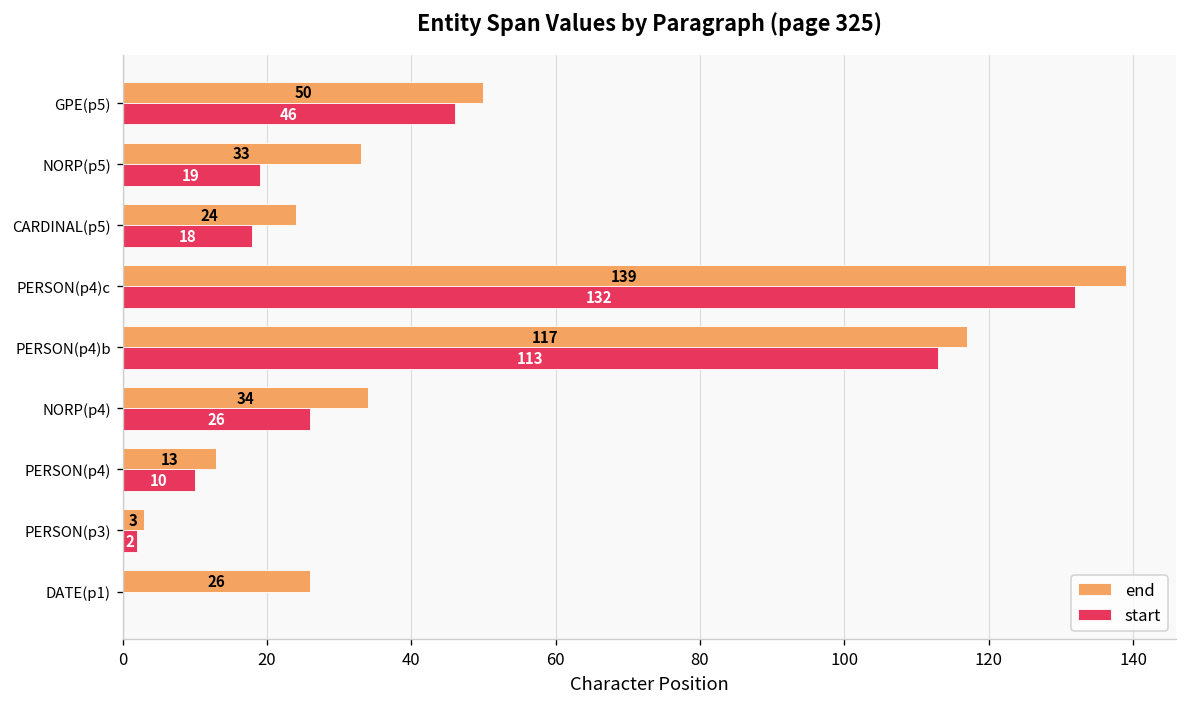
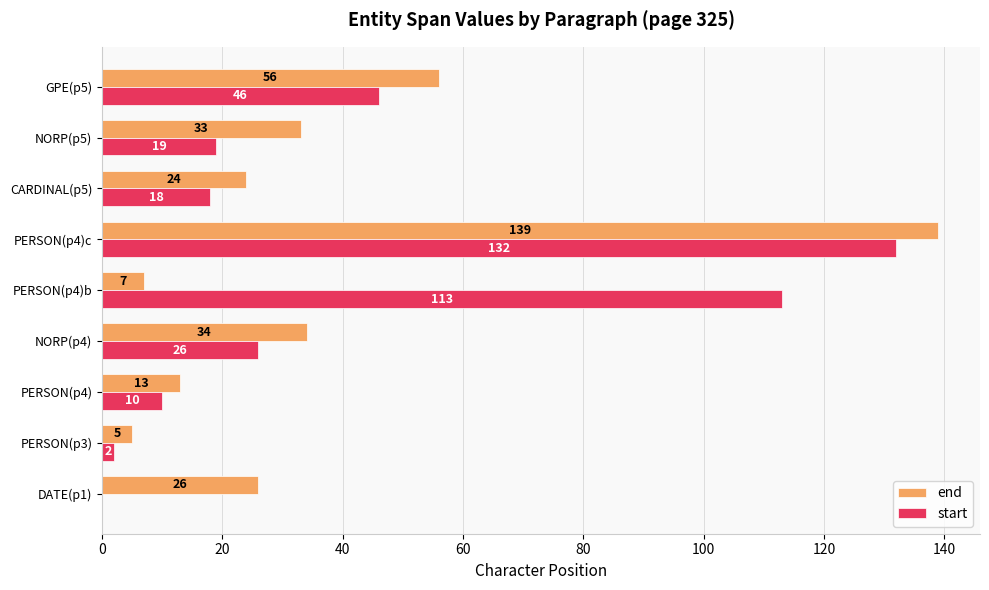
  {
    "end": {
-     "GPE(p5)": 50,
+     "GPE(p5)": 56,
      "NORP(p5)": 33,
      "CARDINAL(p5)": 24,
      "PERSON(p4)c": 139,
-     "PERSON(p4)b": 117,
+     "PERSON(p4)b": 7,
      "NORP(p4)": 34,
      "PERSON(p4)": 13,
-     "PERSON(p3)": 3,
+     "PERSON(p3)": 5,
      "DATE(p1)": 26
    },
    "start": {
      "GPE(p5)": 46,
      "NORP(p5)": 19,
      "CARDINAL(p5)": 18,
      "PERSON(p4)c": 132,
      "PERSON(p4)b": 113,
      "NORP(p4)": 26,
      "PERSON(p4)": 10,
      "PERSON(p3)": 2
    }
  }
